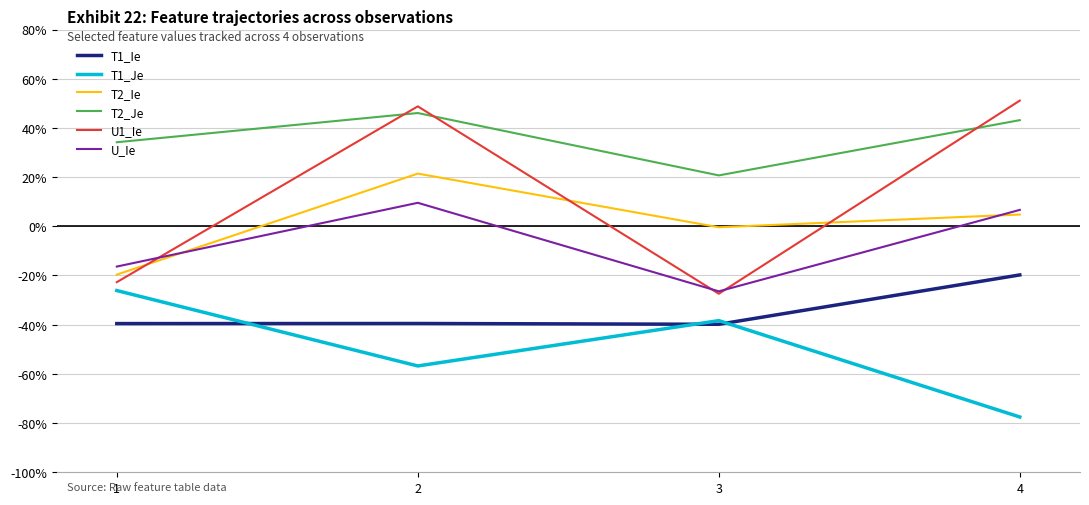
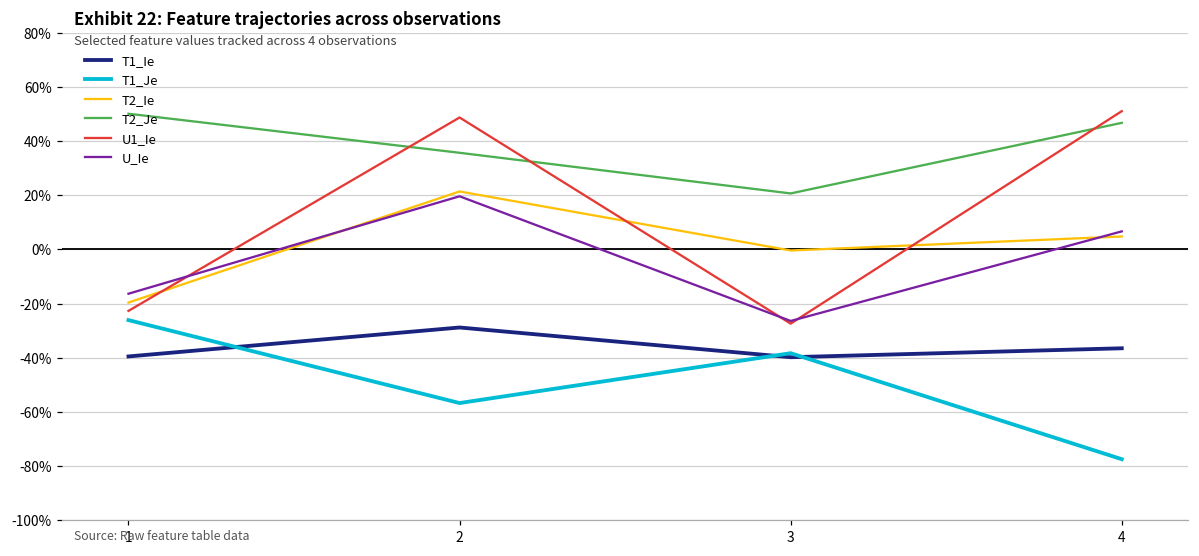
  {
    "T1_Ie": {
      "1": "-40%",
-     "2": "-40%",
+     "2": "-29%",
      "3": "-40%",
-     "4": "-20%"
+     "4": "-37%"
    },
    "T1_Je": {
      "1": "-26%",
      "2": "-57%",
      "3": "-38%",
      "4": "-78%"
    },
    "T2_Ie": {
      "1": "-20%",
      "2": "21%",
      "3": "0%",
      "4": "5%"
    },
    "T2_Je": {
-     "1": "34%",
-     "2": "46%",
+     "1": "50%",
+     "2": "36%",
      "3": "21%",
-     "4": "43%"
+     "4": "47%"
    },
    "U1_Ie": {
      "1": "-23%",
      "2": "49%",
      "4": "51%"
    },
    "U_Ie": {
      "1": "-16%",
-     "2": "10%",
+     "2": "20%",
      "4": "7%"
    }
  }
